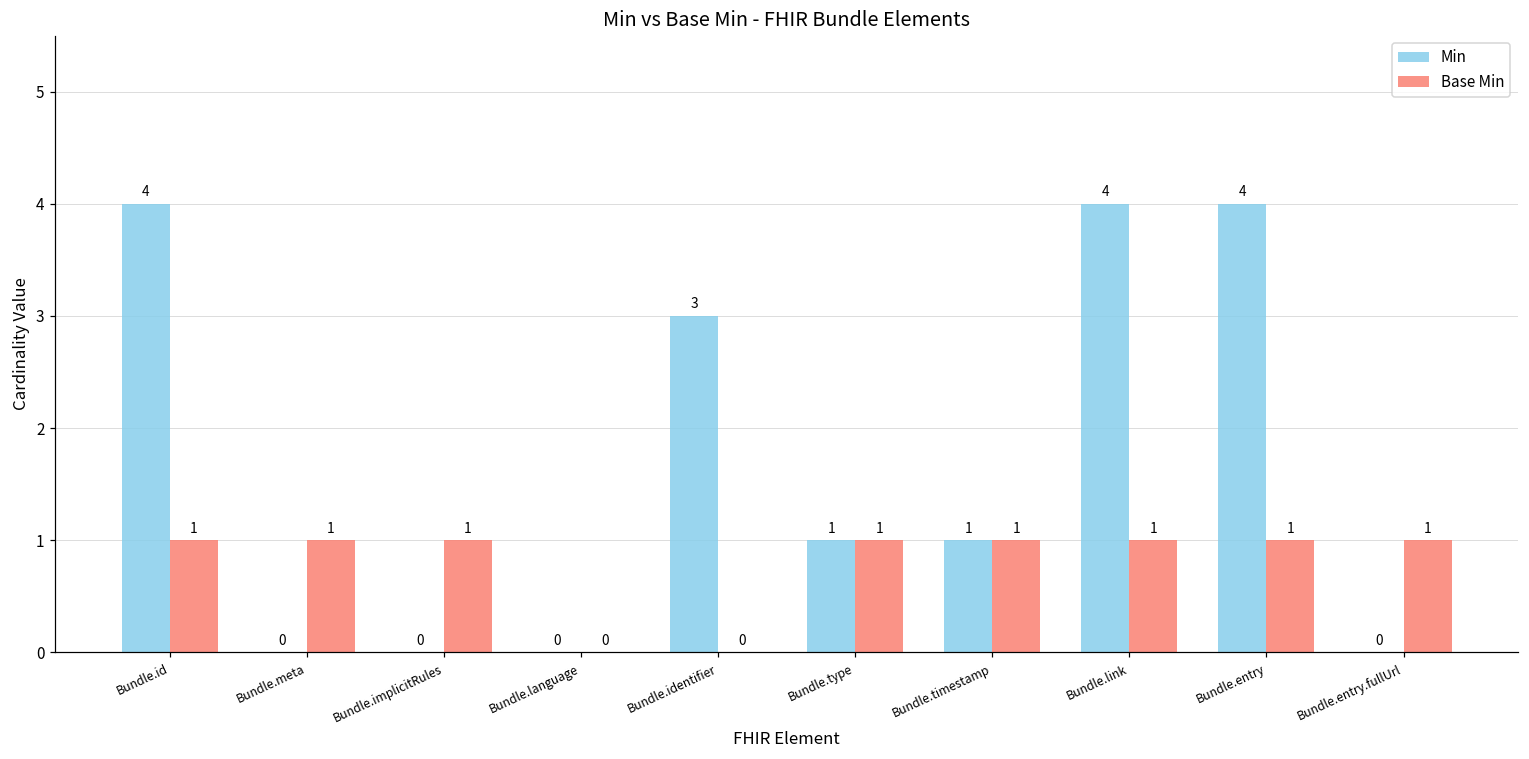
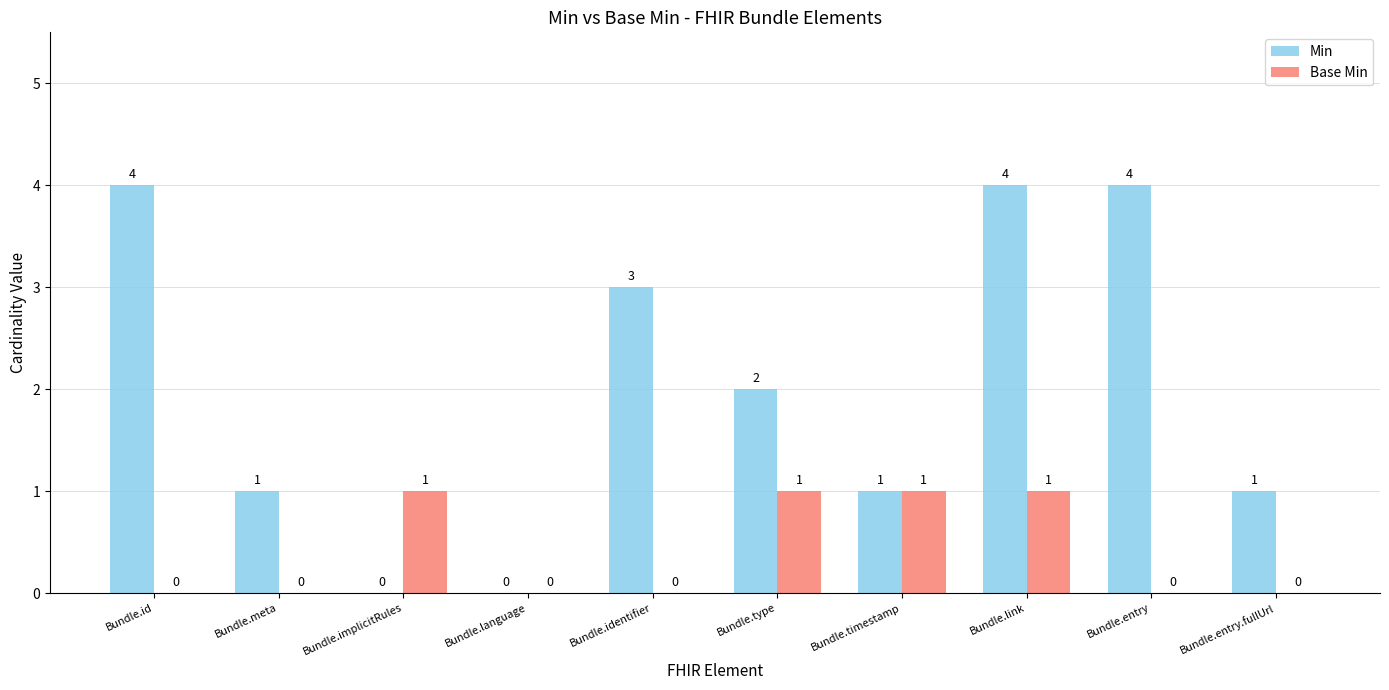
  {
    "Min": {
      "Bundle.id": 4,
-     "Bundle.meta": 0,
+     "Bundle.meta": 1,
      "Bundle.implicitRules": 0,
      "Bundle.language": 0,
      "Bundle.identifier": 3,
-     "Bundle.type": 1,
+     "Bundle.type": 2,
      "Bundle.timestamp": 1,
      "Bundle.link": 4,
      "Bundle.entry": 4,
-     "Bundle.entry.fullUrl": 0
+     "Bundle.entry.fullUrl": 1
    },
    "Base Min": {
-     "Bundle.id": 1,
-     "Bundle.meta": 1,
+     "Bundle.id": 0,
+     "Bundle.meta": 0,
      "Bundle.implicitRules": 1,
      "Bundle.language": 0,
      "Bundle.identifier": 0,
      "Bundle.type": 1,
      "Bundle.timestamp": 1,
      "Bundle.link": 1,
-     "Bundle.entry": 1,
-     "Bundle.entry.fullUrl": 1
+     "Bundle.entry": 0,
+     "Bundle.entry.fullUrl": 0
    }
  }
